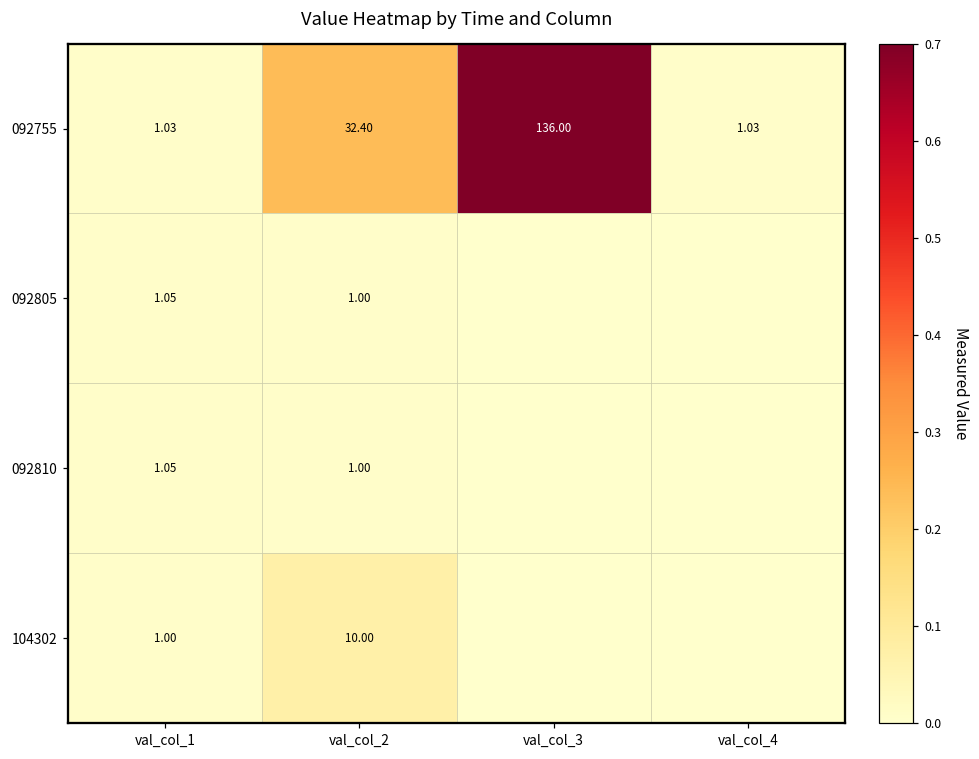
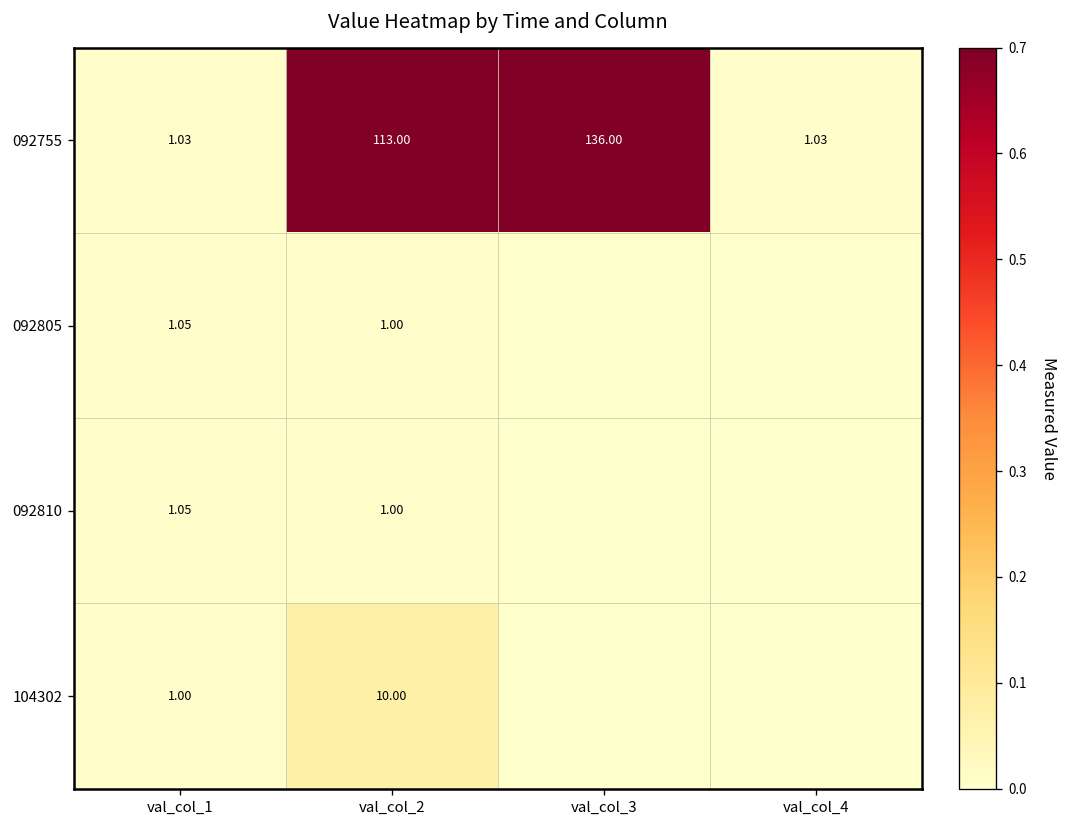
  {
    "092755": {
      "val_col_1": 1.03,
-     "val_col_2": 32.40,
+     "val_col_2": 113.00,
      "val_col_3": 136.00,
      "val_col_4": 1.03
    },
    "092805": {
      "val_col_1": 1.05,
      "val_col_2": 1.00
    },
    "092810": {
      "val_col_1": 1.05,
      "val_col_2": 1.00
    },
    "104302": {
      "val_col_1": 1.00,
      "val_col_2": 10.00
    }
  }
